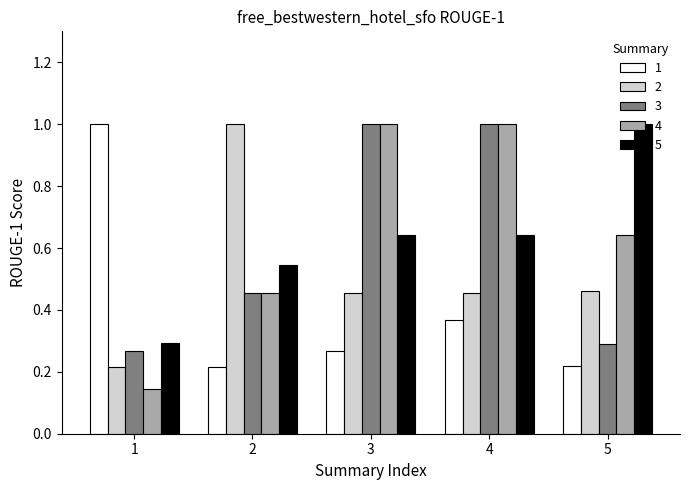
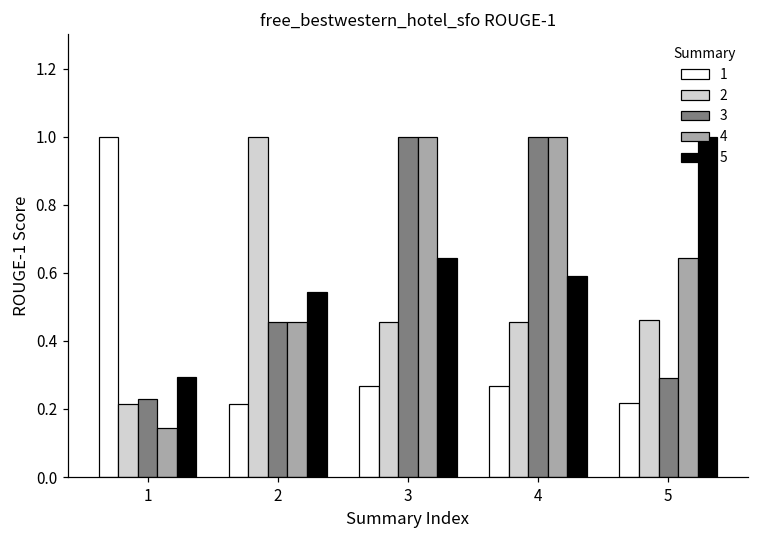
  {
    "1": {
      "1": 1.00,
      "2": 0.21,
      "3": 0.27,
-     "4": 0.37,
+     "4": 0.27,
      "5": 0.22
    },
    "2": {
      "1": 0.21,
      "2": 1.00,
      "3": 0.46,
      "4": 0.46,
      "5": 0.46
    },
    "3": {
-     "1": 0.27,
+     "1": 0.23,
      "2": 0.46,
      "3": 1.00,
      "4": 1.00,
      "5": 0.29
    },
    "4": {
      "1": 0.15,
      "2": 0.46,
      "3": 1.00,
      "4": 1.00,
      "5": 0.64
    },
    "5": {
      "1": 0.29,
      "2": 0.54,
      "3": 0.64,
-     "4": 0.64,
+     "4": 0.59,
      "5": 1.00
    }
  }
